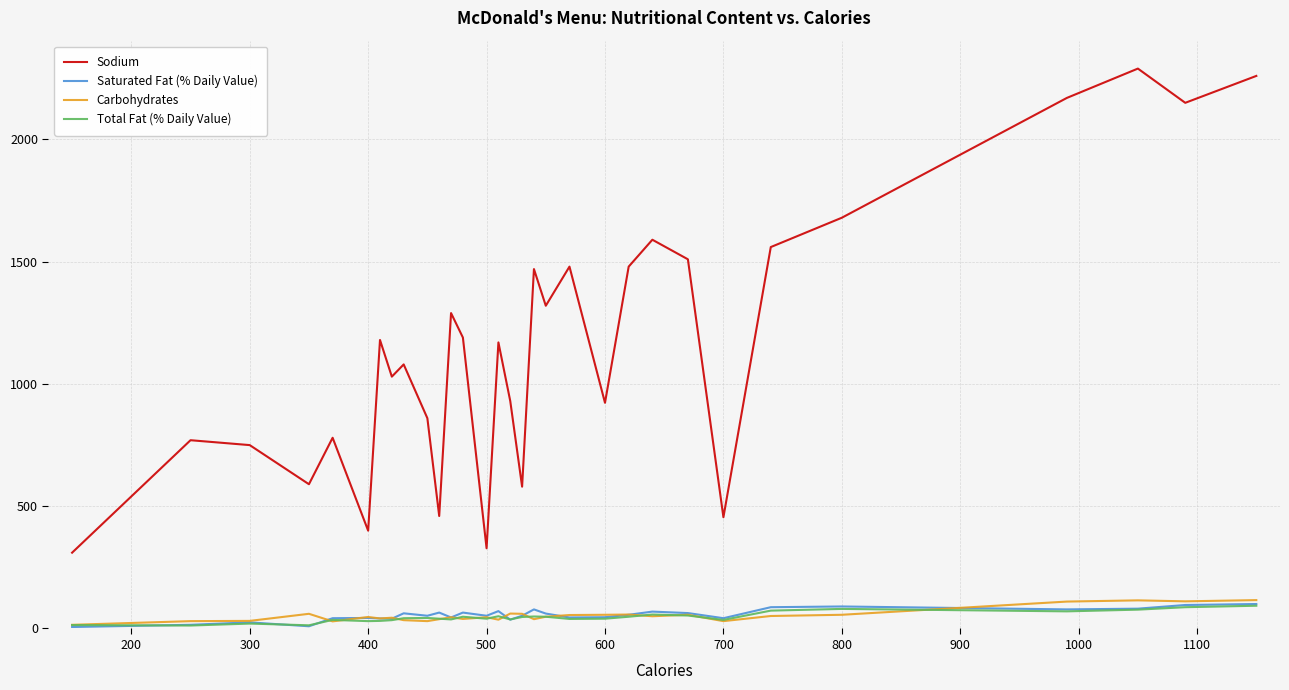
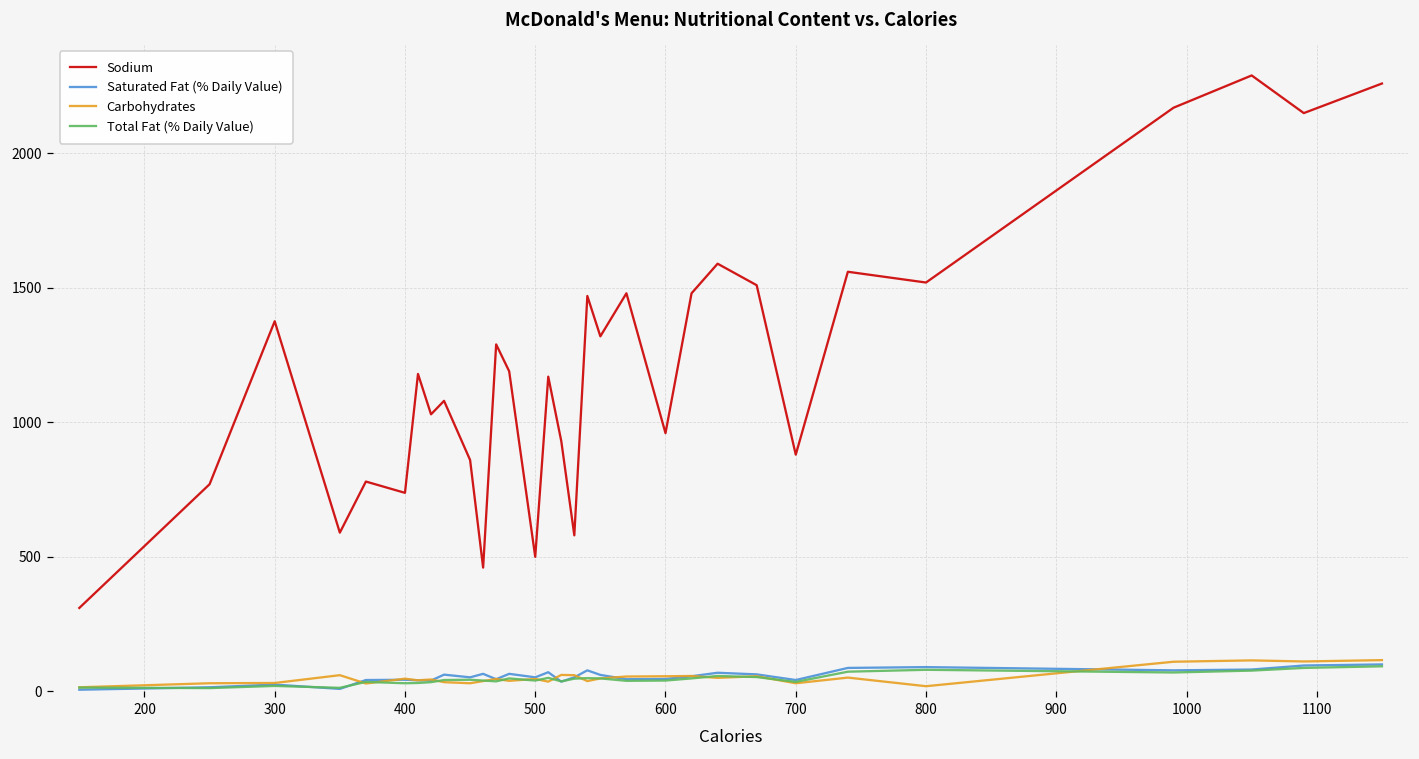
  {
    "Sodium": {
-     "300": 750,
-     "400": 400,
-     "500": 330,
-     "600": 920,
-     "700": 460,
-     "800": 1680
+     "300": 1380,
+     "400": 740,
+     "500": 500,
+     "600": 960,
+     "700": 880,
+     "800": 1520
    },
    "Carbohydrates": {
-     "800": 60
+     "800": 20
    },
    "Total Fat (% Daily Value)": {
      "400": 30
    }
  }
